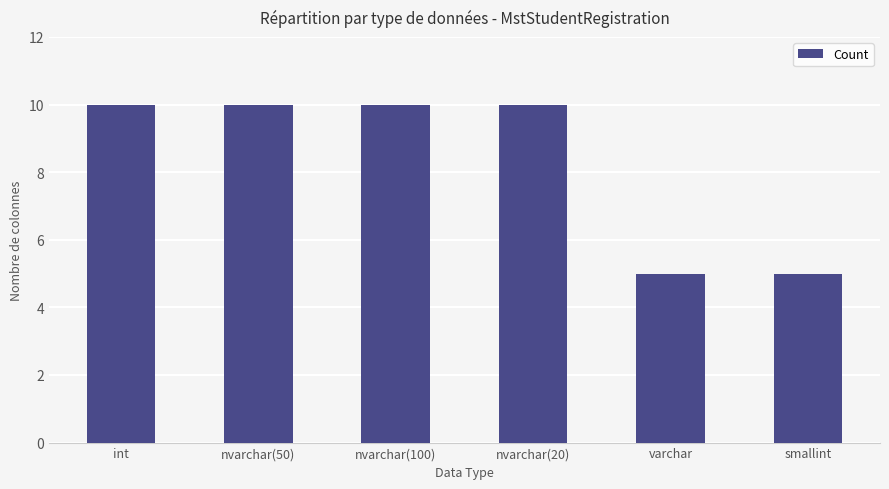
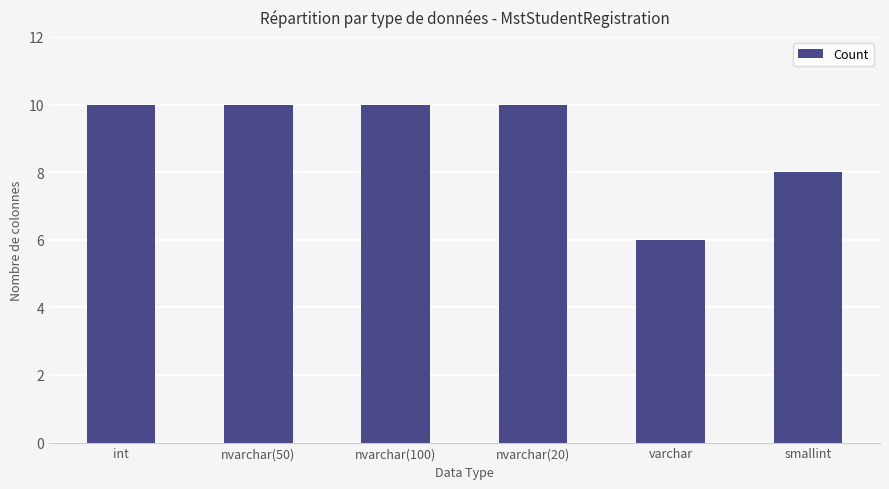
  {
    "int": 10,
    "nvarchar(50)": 10,
    "nvarchar(100)": 10,
    "nvarchar(20)": 10,
-   "varchar": 5,
-   "smallint": 5
+   "varchar": 6,
+   "smallint": 8
  }
